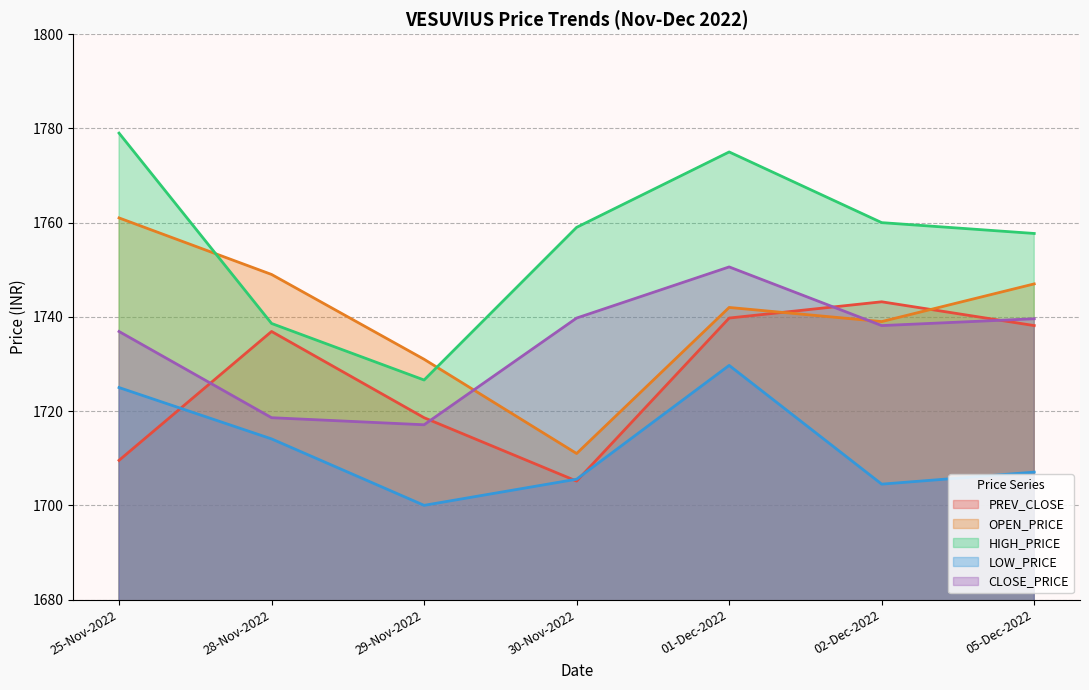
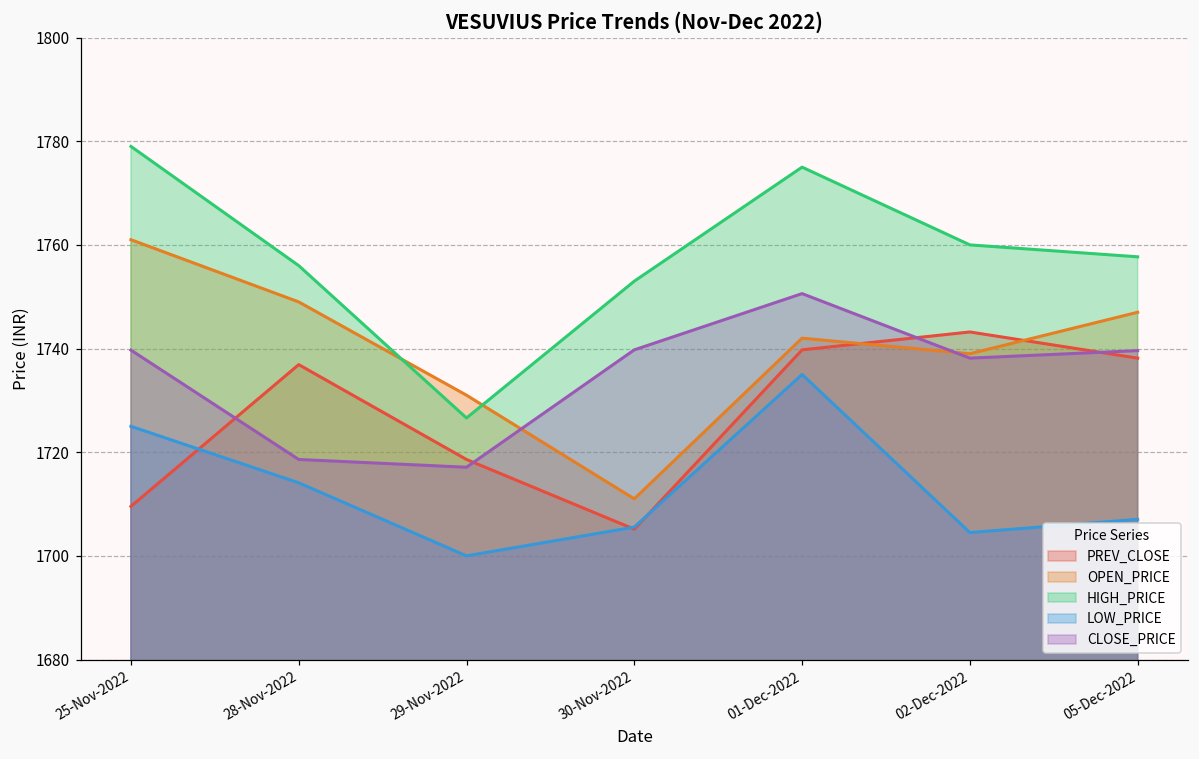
  {
    "HIGH_PRICE": {
      "25-Nov-2022": 1779,
-     "28-Nov-2022": 1739,
+     "28-Nov-2022": 1756,
      "29-Nov-2022": 1727,
-     "30-Nov-2022": 1759,
+     "30-Nov-2022": 1753,
      "01-Dec-2022": 1775,
      "02-Dec-2022": 1760,
      "05-Dec-2022": 1758
    },
    "LOW_PRICE": {
      "25-Nov-2022": 1725,
      "28-Nov-2022": 1714,
      "29-Nov-2022": 1700,
-     "01-Dec-2022": 1730,
+     "01-Dec-2022": 1735,
      "02-Dec-2022": 1705,
      "05-Dec-2022": 1707
    },
    "CLOSE_PRICE": {
-     "25-Nov-2022": 1737,
+     "25-Nov-2022": 1740,
      "28-Nov-2022": 1719,
      "29-Nov-2022": 1717,
      "30-Nov-2022": 1740,
      "01-Dec-2022": 1751,
      "02-Dec-2022": 1738,
      "05-Dec-2022": 1740
    }
  }
